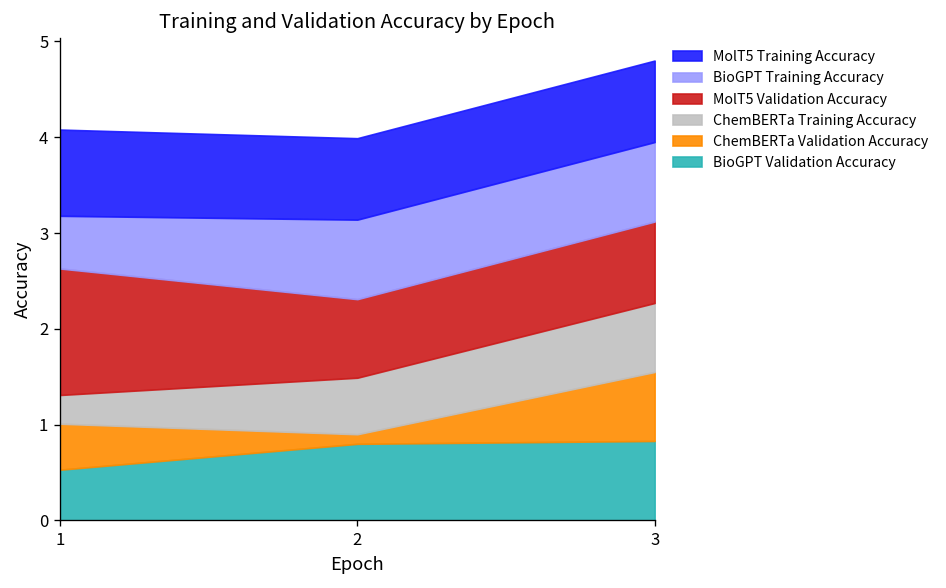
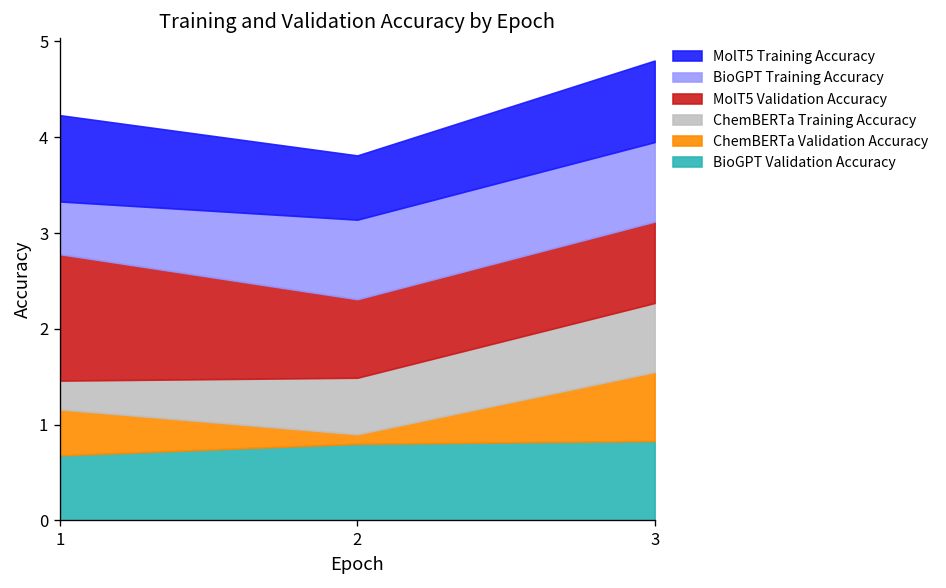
  {
    "BioGPT Validation Accuracy": {
-     "1": 0.5,
+     "1": 0.7,
      "2": 0.8,
      "3": 0.8
    },
    "ChemBERTa Validation Accuracy": {
      "1": 0.5,
      "2": 0.1,
      "3": 0.7
    },
    "ChemBERTa Training Accuracy": {
      "1": 0.3,
      "2": 0.6,
      "3": 0.7
    },
    "MolT5 Validation Accuracy": {
      "1": 1.3,
      "2": 0.8,
      "3": 0.9
    },
    "BioGPT Training Accuracy": {
      "1": 0.5,
      "2": 0.8,
      "3": 0.8
    },
    "MolT5 Training Accuracy": {
      "1": 0.9,
-     "2": 0.9,
+     "2": 0.7,
      "3": 0.9
    }
  }
